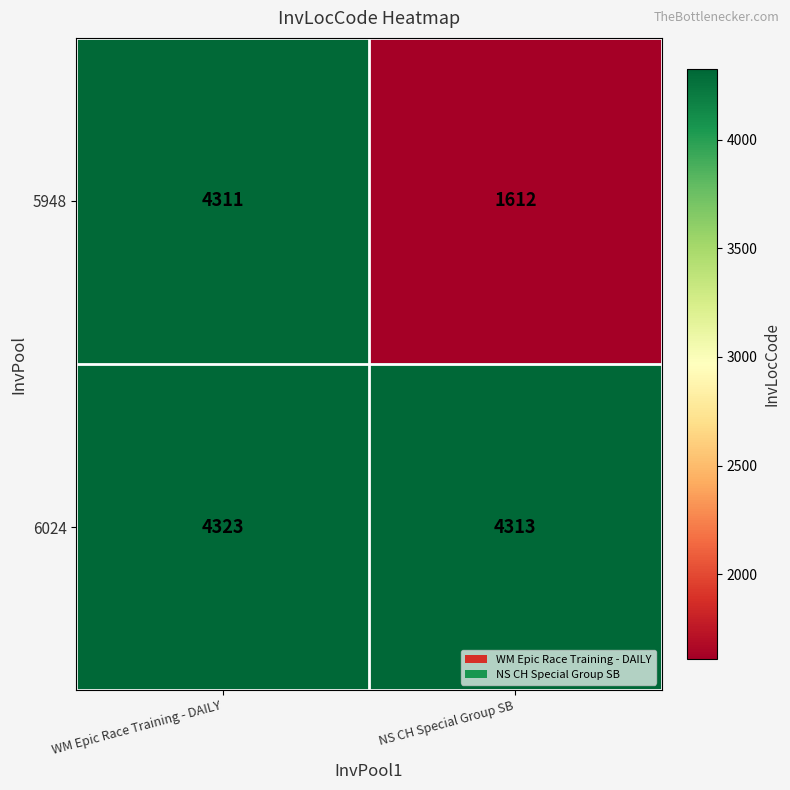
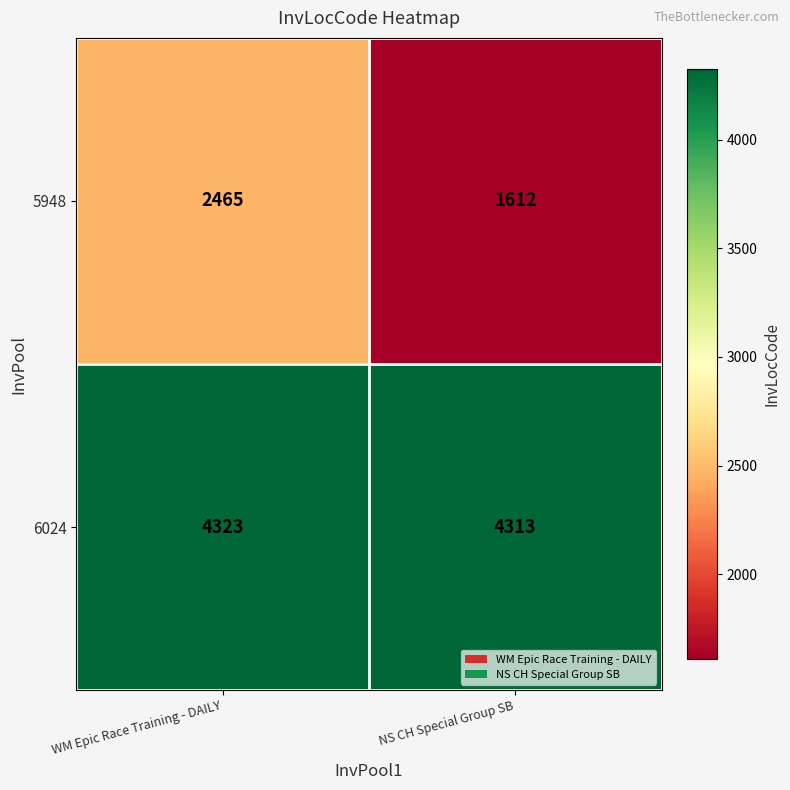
  {
    "5948": {
-     "WM Epic Race Training - DAILY": 4311,
+     "WM Epic Race Training - DAILY": 2465,
      "NS CH Special Group SB": 1612
    },
    "6024": {
      "WM Epic Race Training - DAILY": 4323,
      "NS CH Special Group SB": 4313
    }
  }
